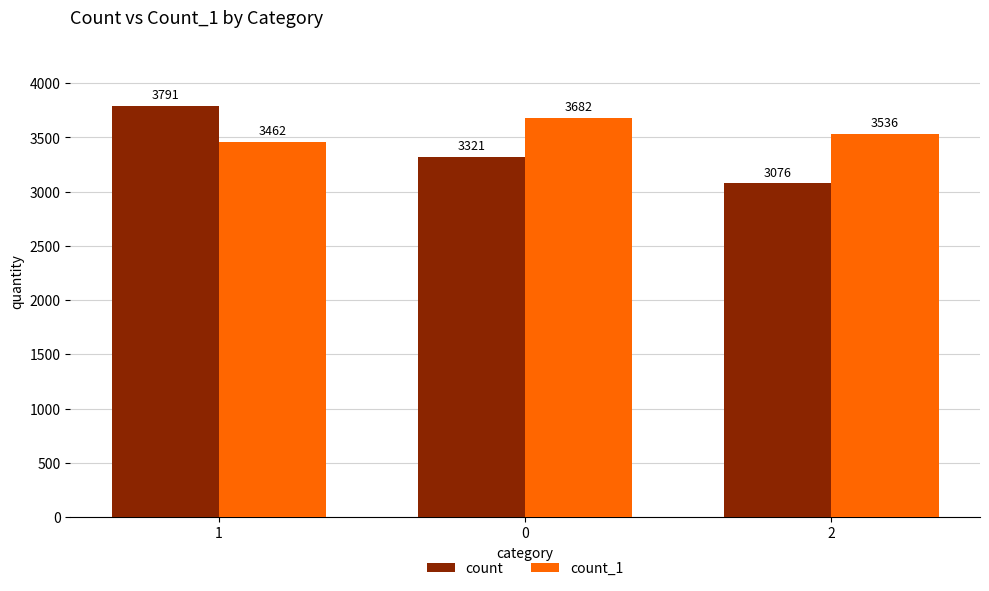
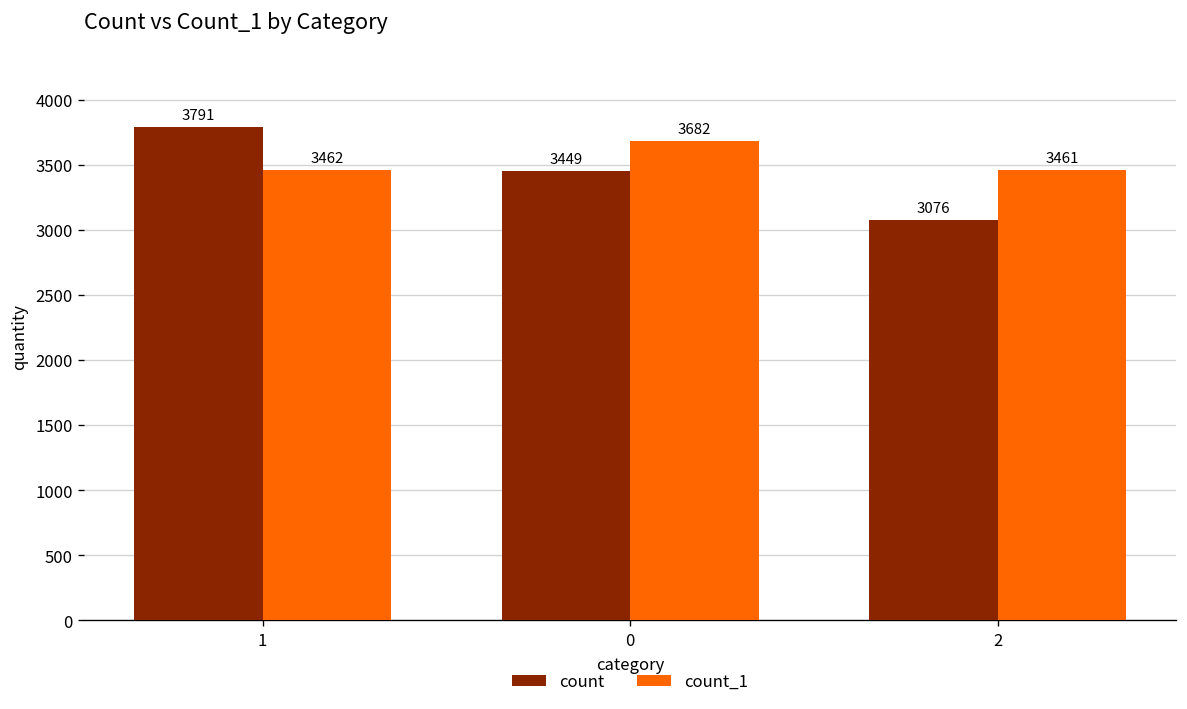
  {
    "count": {
      "1": 3791,
-     "0": 3321,
+     "0": 3449,
      "2": 3076
    },
    "count_1": {
      "1": 3462,
      "0": 3682,
-     "2": 3536
+     "2": 3461
    }
  }
